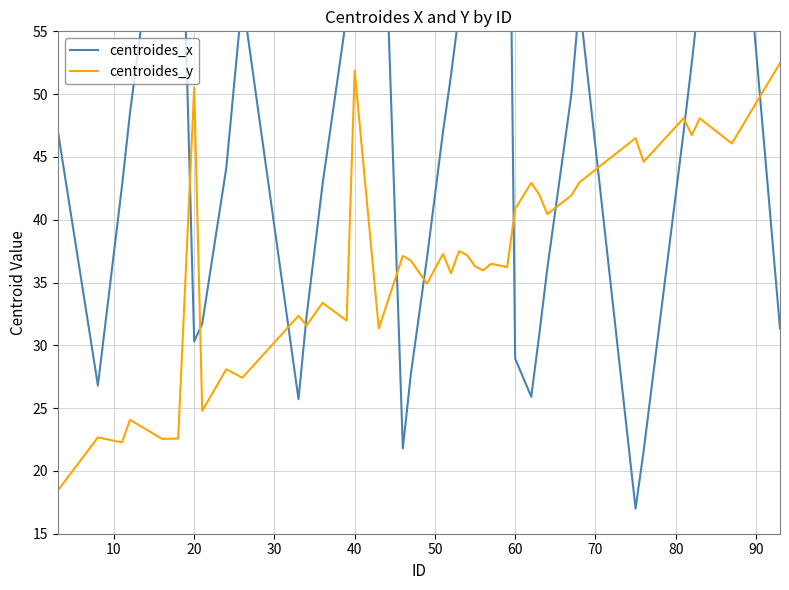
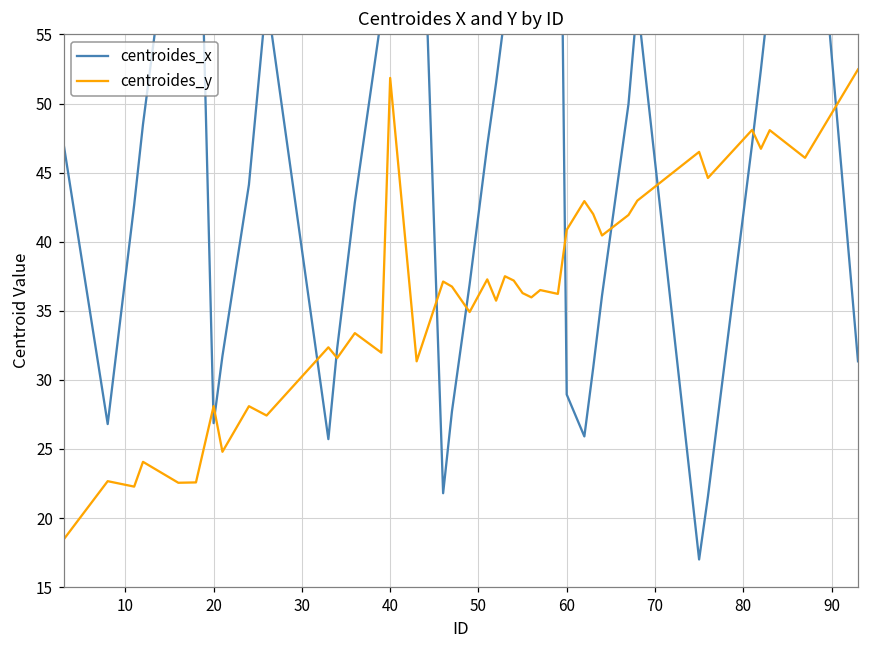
  {
    "centroides_x": {
-     "20": 30.3,
+     "20": 26.9,
      "60": 28.9
    },
    "centroides_y": {
-     "20": 50.5,
+     "20": 28.1,
      "40": 51.9,
      "60": 40.9
    }
  }
